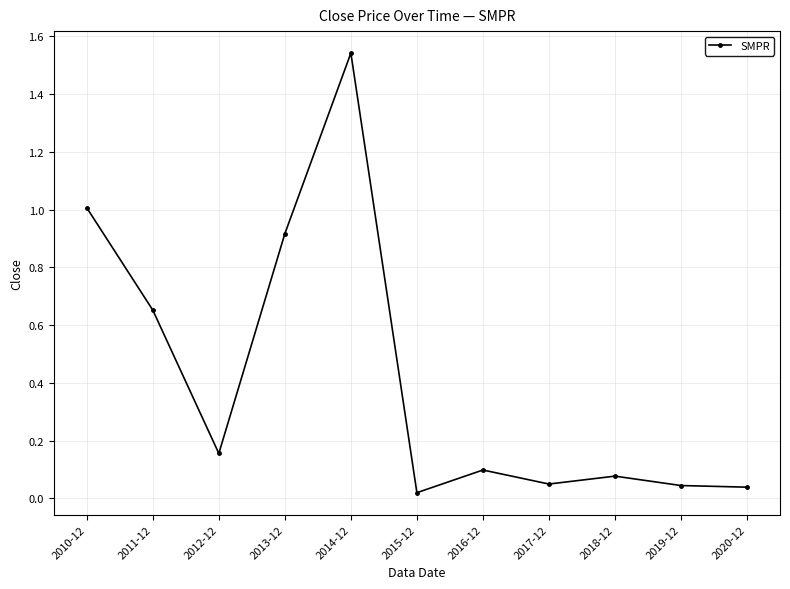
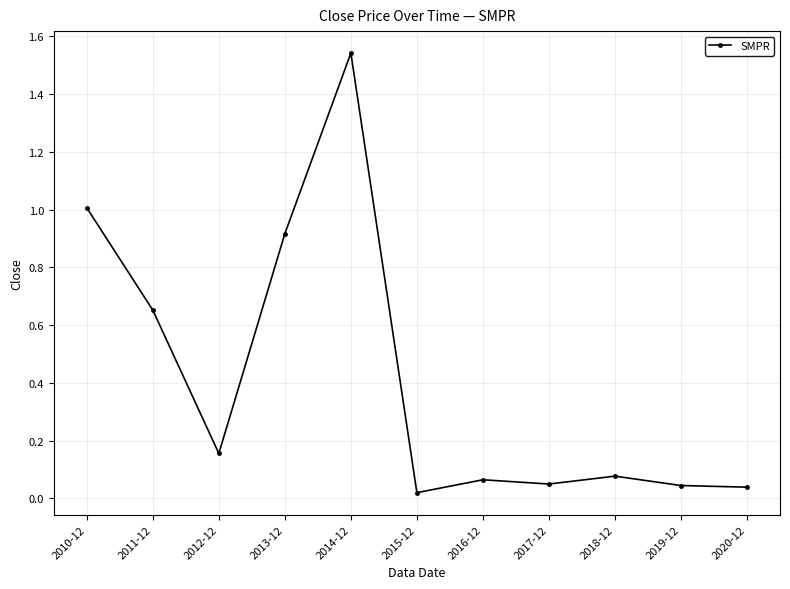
  {
    "2010-12": 1.01,
    "2011-12": 0.65,
    "2012-12": 0.16,
    "2013-12": 0.92,
    "2014-12": 1.54,
    "2015-12": 0.02,
-   "2016-12": 0.10,
+   "2016-12": 0.06,
    "2017-12": 0.05,
    "2018-12": 0.08,
    "2019-12": 0.04,
    "2020-12": 0.04
  }
